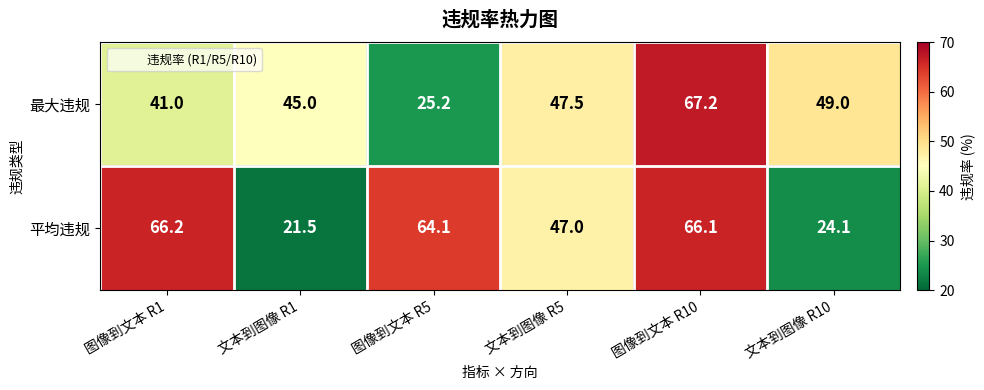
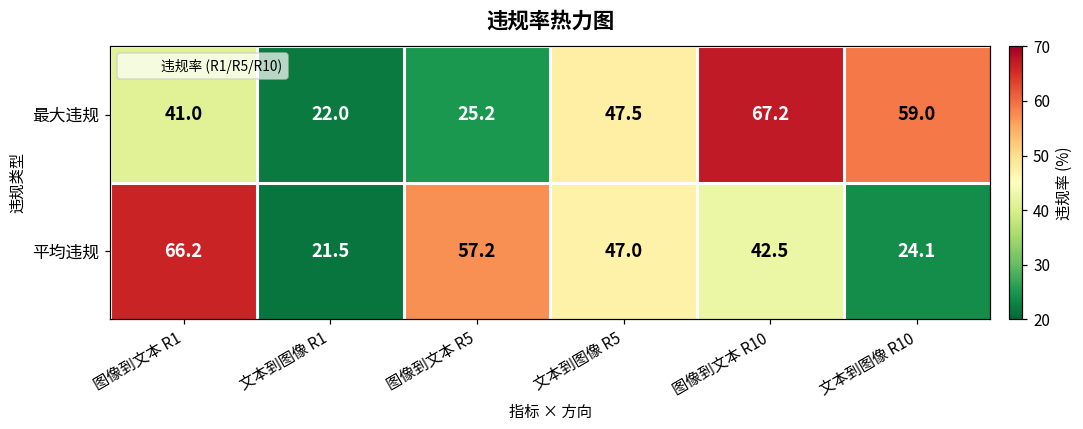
  {
    "最大违规": {
      "图像到文本 R1": 41.0,
-     "文本到图像 R1": 45.0,
+     "文本到图像 R1": 22.0,
      "图像到文本 R5": 25.2,
      "文本到图像 R5": 47.5,
      "图像到文本 R10": 67.2,
-     "文本到图像 R10": 49.0
+     "文本到图像 R10": 59.0
    },
    "平均违规": {
      "图像到文本 R1": 66.2,
      "文本到图像 R1": 21.5,
-     "图像到文本 R5": 64.1,
+     "图像到文本 R5": 57.2,
      "文本到图像 R5": 47.0,
-     "图像到文本 R10": 66.1,
+     "图像到文本 R10": 42.5,
      "文本到图像 R10": 24.1
    }
  }
